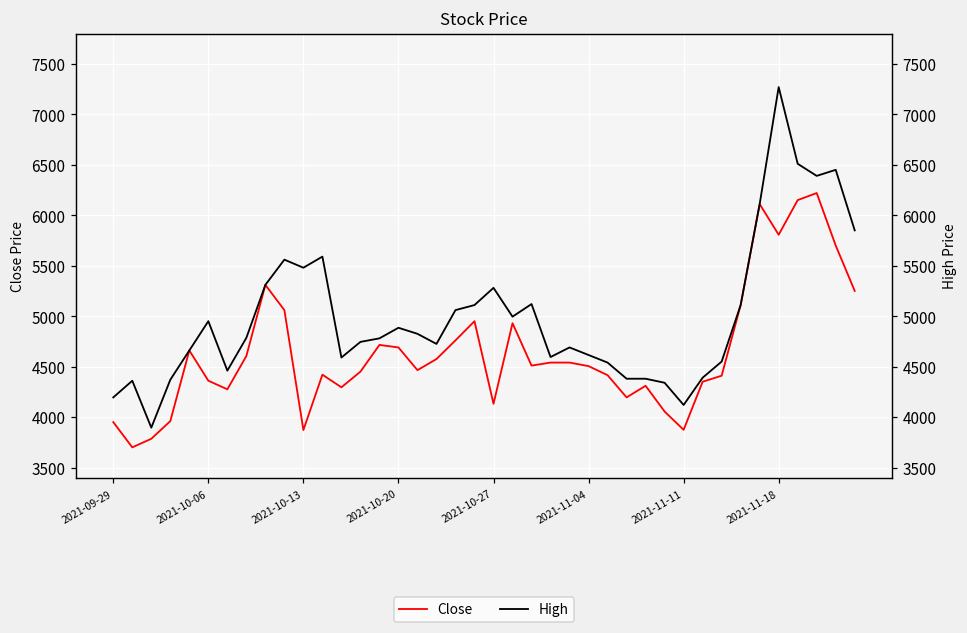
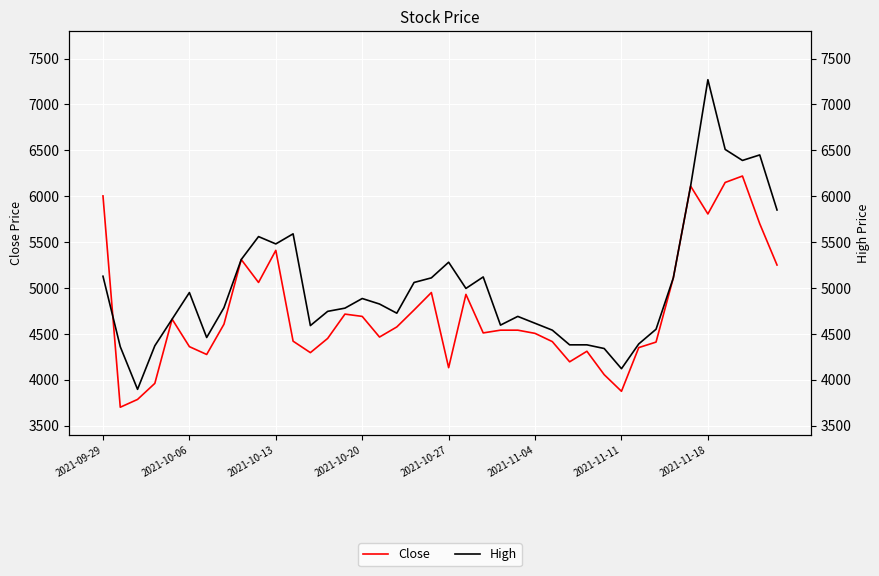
  {
    "Close": {
-     "2021-09-29": 4000,
+     "2021-09-29": 6000,
      "2021-10-06": 4400,
-     "2021-10-13": 3900,
+     "2021-10-13": 5400,
      "2021-10-20": 4700,
      "2021-10-27": 4100,
      "2021-11-04": 4500,
      "2021-11-11": 3900,
      "2021-11-18": 5800
    },
    "High": {
-     "2021-09-29": 4200,
+     "2021-09-29": 5100,
      "2021-10-06": 5000,
      "2021-10-13": 5500,
      "2021-10-20": 4900,
      "2021-10-27": 5300,
      "2021-11-04": 4600,
      "2021-11-11": 4100,
      "2021-11-18": 7300
    }
  }
